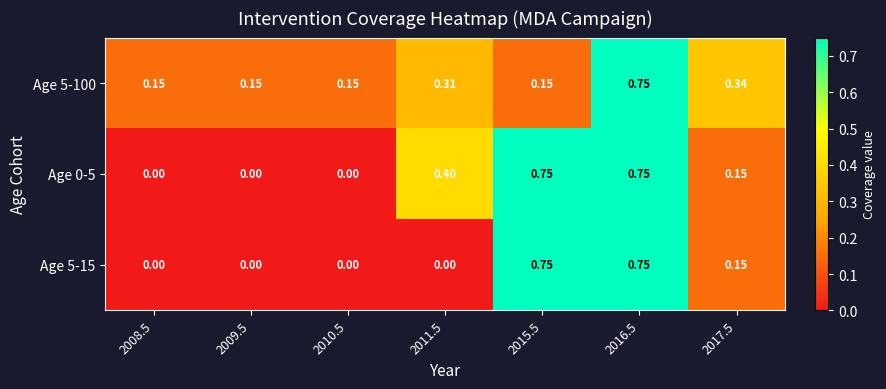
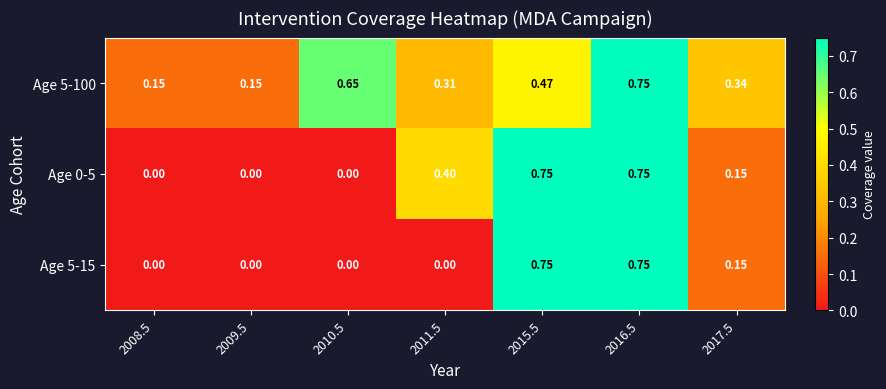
  {
    "Age 5-100": {
      "2008.5": 0.15,
      "2009.5": 0.15,
-     "2010.5": 0.15,
+     "2010.5": 0.65,
      "2011.5": 0.31,
-     "2015.5": 0.15,
+     "2015.5": 0.47,
      "2016.5": 0.75,
      "2017.5": 0.34
    },
    "Age 0-5": {
      "2008.5": 0.00,
      "2009.5": 0.00,
      "2010.5": 0.00,
      "2011.5": 0.40,
      "2015.5": 0.75,
      "2016.5": 0.75,
      "2017.5": 0.15
    },
    "Age 5-15": {
      "2008.5": 0.00,
      "2009.5": 0.00,
      "2010.5": 0.00,
      "2011.5": 0.00,
      "2015.5": 0.75,
      "2016.5": 0.75,
      "2017.5": 0.15
    }
  }
